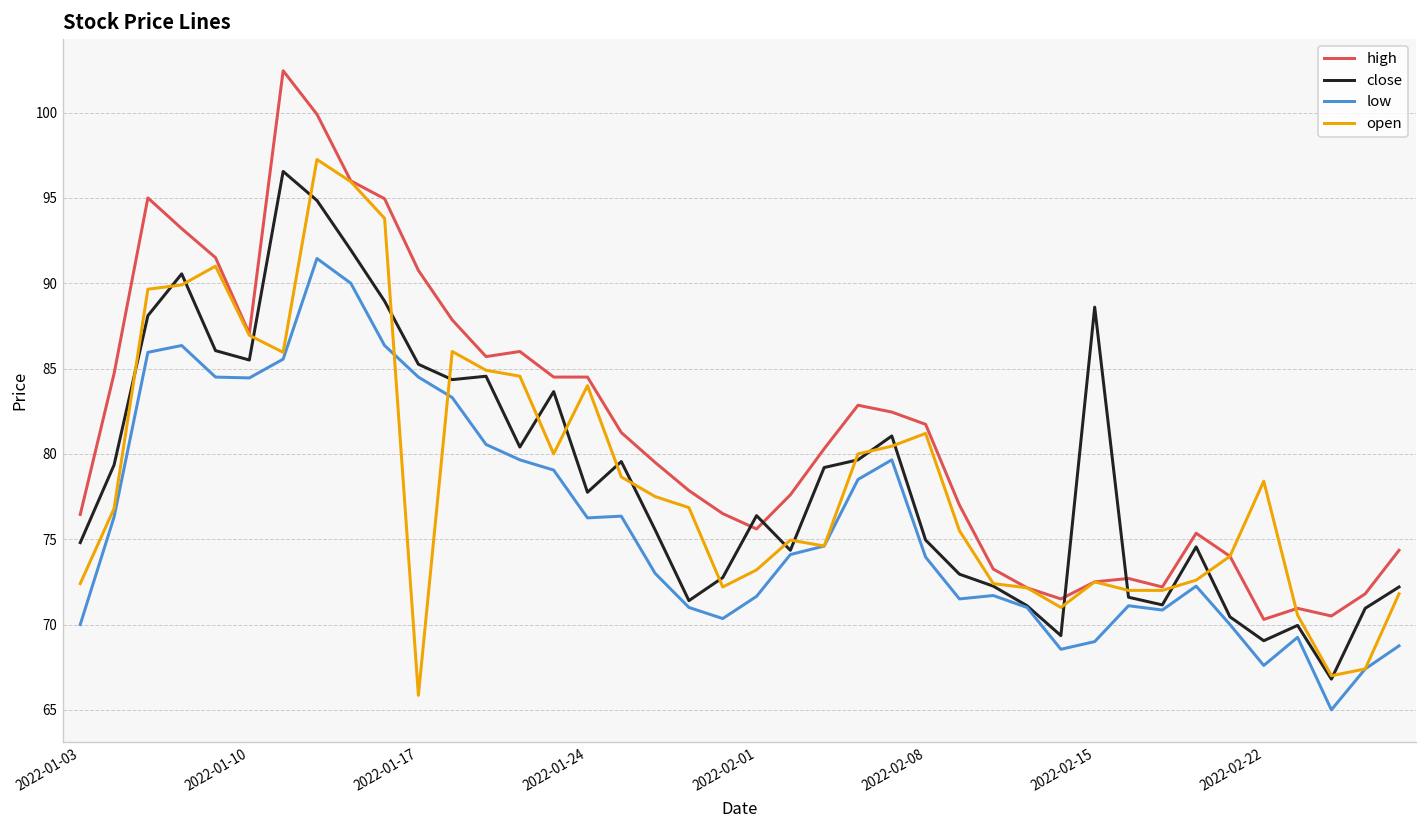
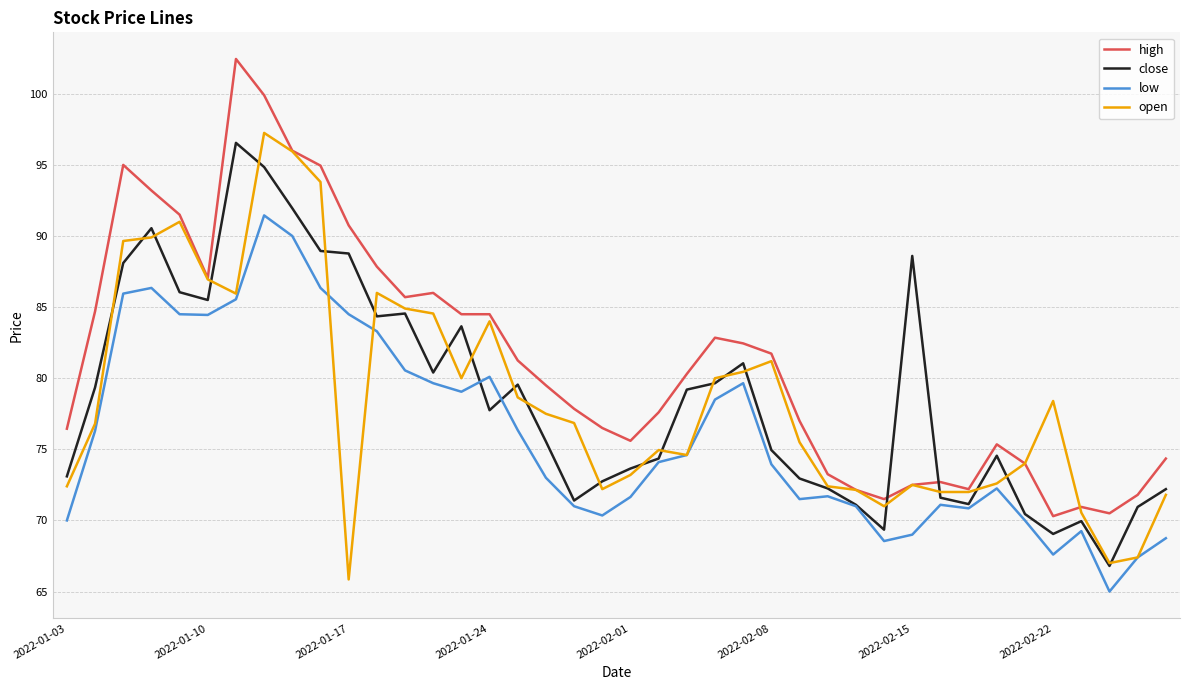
  {
    "high": {
      "2022-01-03": 76.5,
      "2022-01-17": 90.8,
      "2022-01-24": 84.5,
      "2022-02-01": 75.6,
      "2022-02-08": 81.7,
      "2022-02-22": 70.3
    },
    "close": {
-     "2022-01-03": 74.8,
+     "2022-01-03": 73.1,
      "2022-01-10": 85.5,
-     "2022-01-17": 85.3,
+     "2022-01-17": 88.8,
      "2022-01-24": 77.8,
-     "2022-02-01": 76.4,
+     "2022-02-01": 73.7,
      "2022-02-08": 75.0,
      "2022-02-15": 88.6,
      "2022-02-22": 69.1
    },
    "low": {
      "2022-01-03": 70.0,
      "2022-01-10": 84.5,
      "2022-01-17": 84.5,
-     "2022-01-24": 76.3,
+     "2022-01-24": 80.1,
      "2022-02-01": 71.7,
      "2022-02-08": 74.0,
      "2022-02-15": 69.0,
      "2022-02-22": 67.6
    },
    "open": {
      "2022-01-03": 72.4,
      "2022-01-17": 65.9,
      "2022-01-24": 84.0,
      "2022-02-01": 73.2,
      "2022-02-08": 81.2,
      "2022-02-22": 78.4
    }
  }
